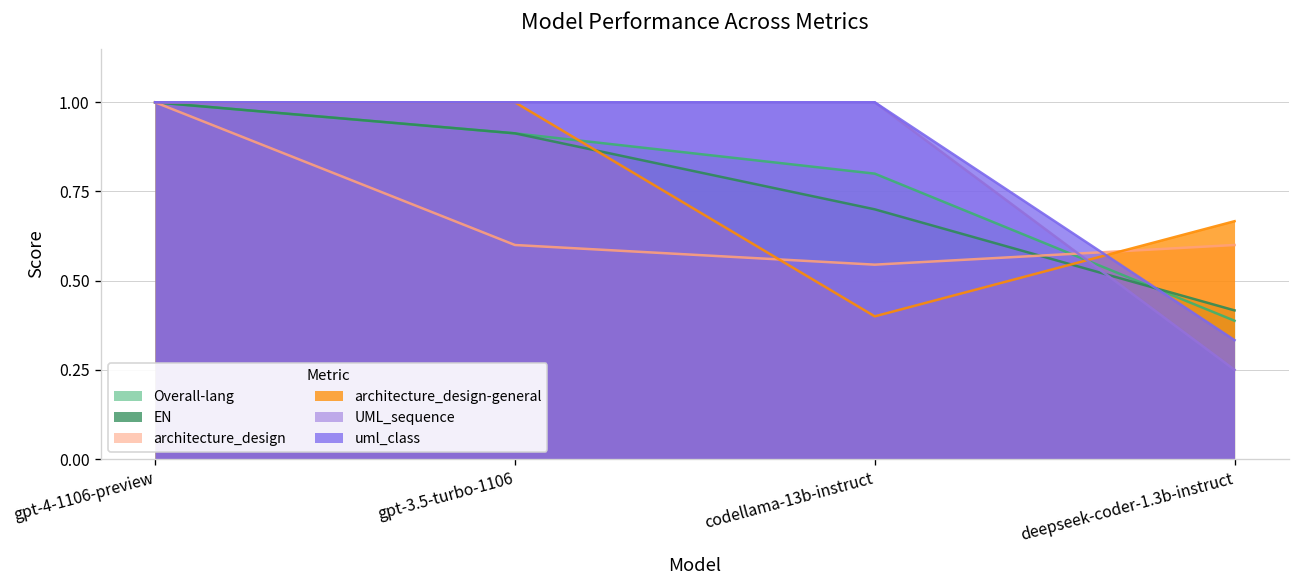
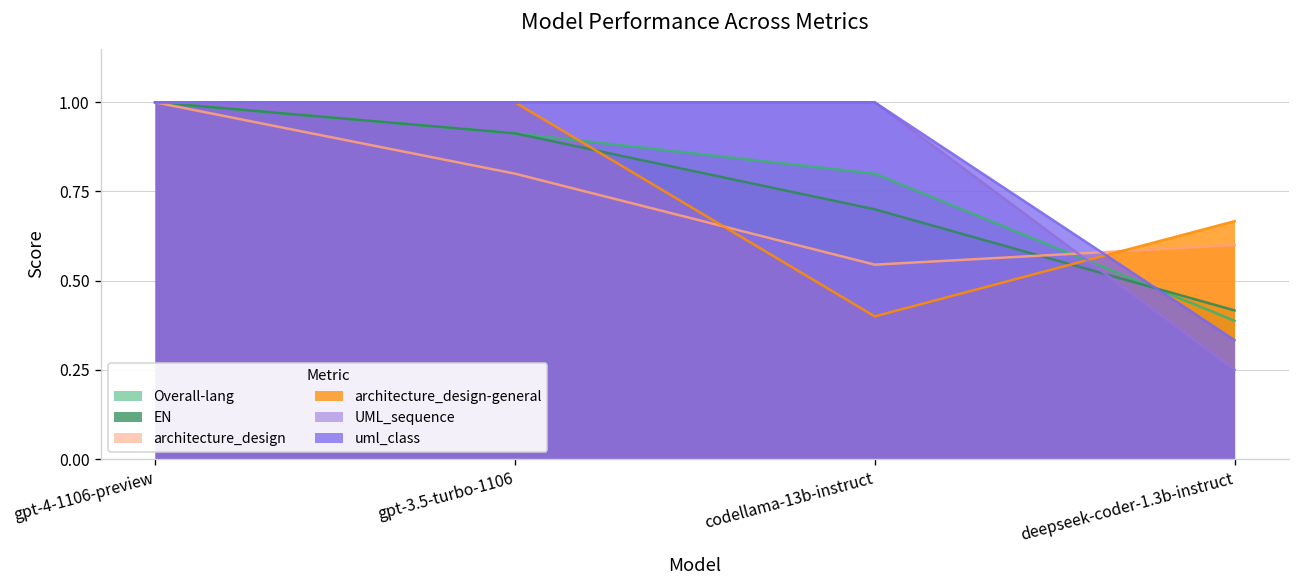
  {
    "architecture_design": {
-     "gpt-3.5-turbo-1106": 0.6,
+     "gpt-3.5-turbo-1106": 0.8,
      "codellama-13b-instruct": 0.54,
      "deepseek-coder-1.3b-instruct": 0.6
    },
    "architecture_design-general": {
      "codellama-13b-instruct": 0.4,
      "deepseek-coder-1.3b-instruct": 0.67
    }
  }
